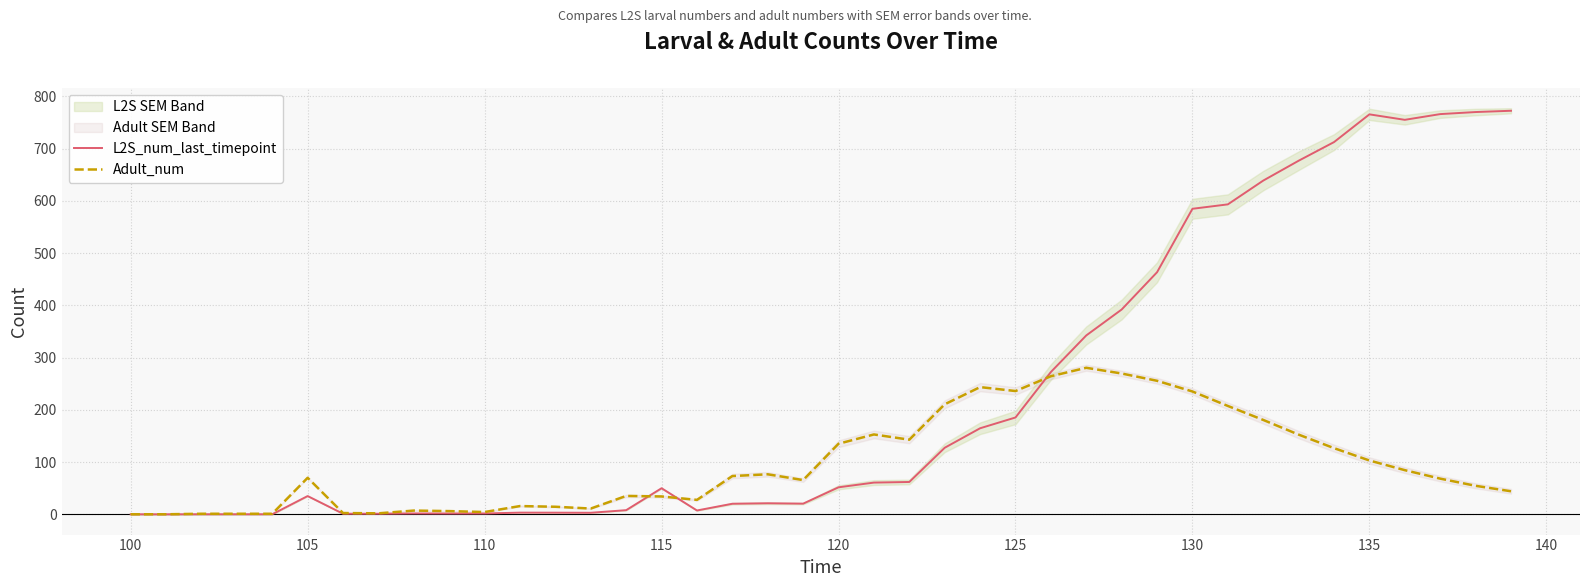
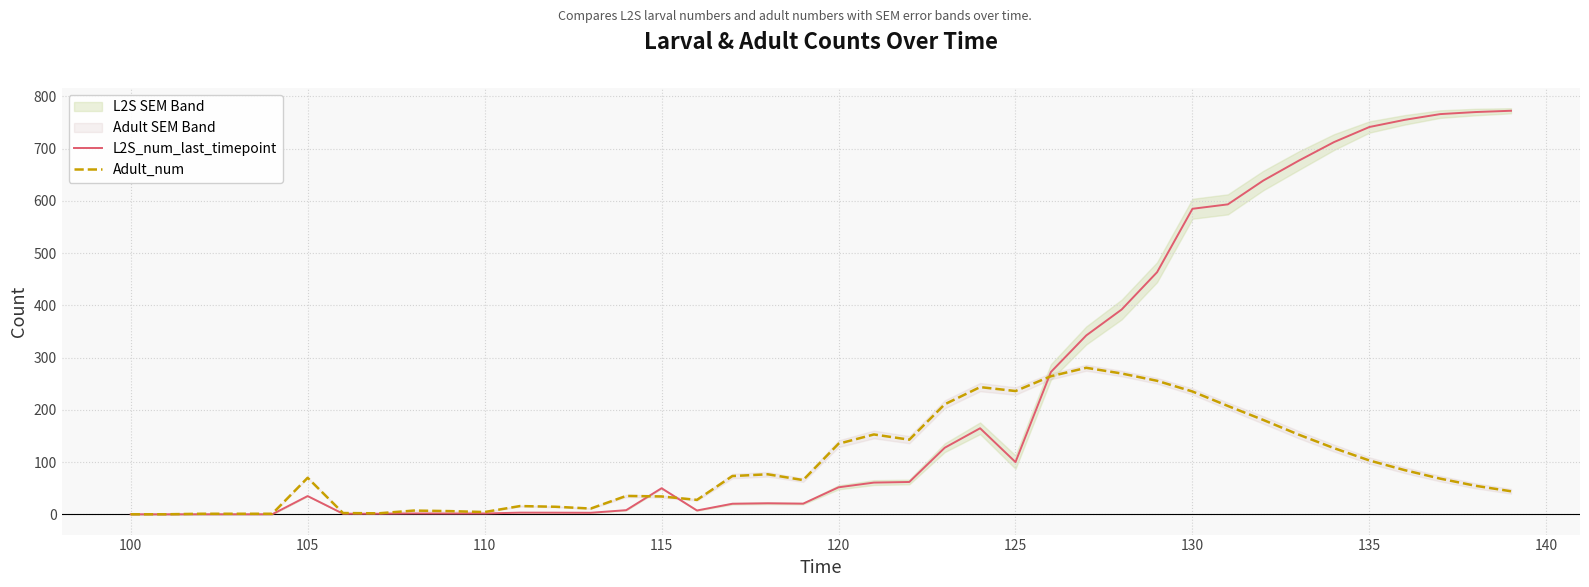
  {
    "L2S_num_last_timepoint": {
-     "125": 190,
+     "125": 100,
      "130": 580,
-     "135": 770
+     "135": 740
    },
    "Adult_num": {
      "120": 140,
      "125": 240,
      "130": 240,
      "135": 100
    }
  }
